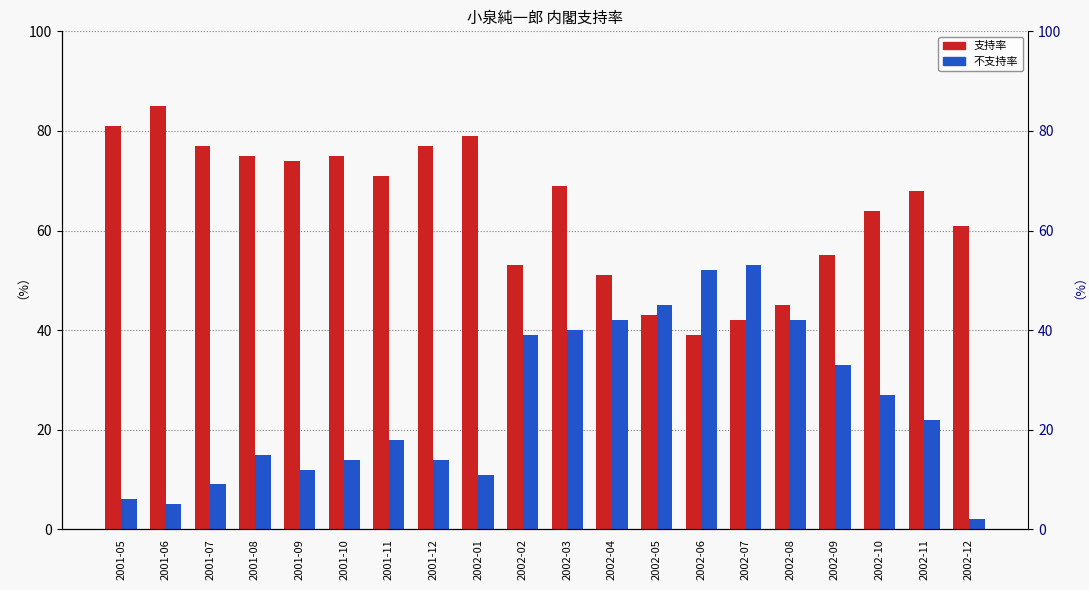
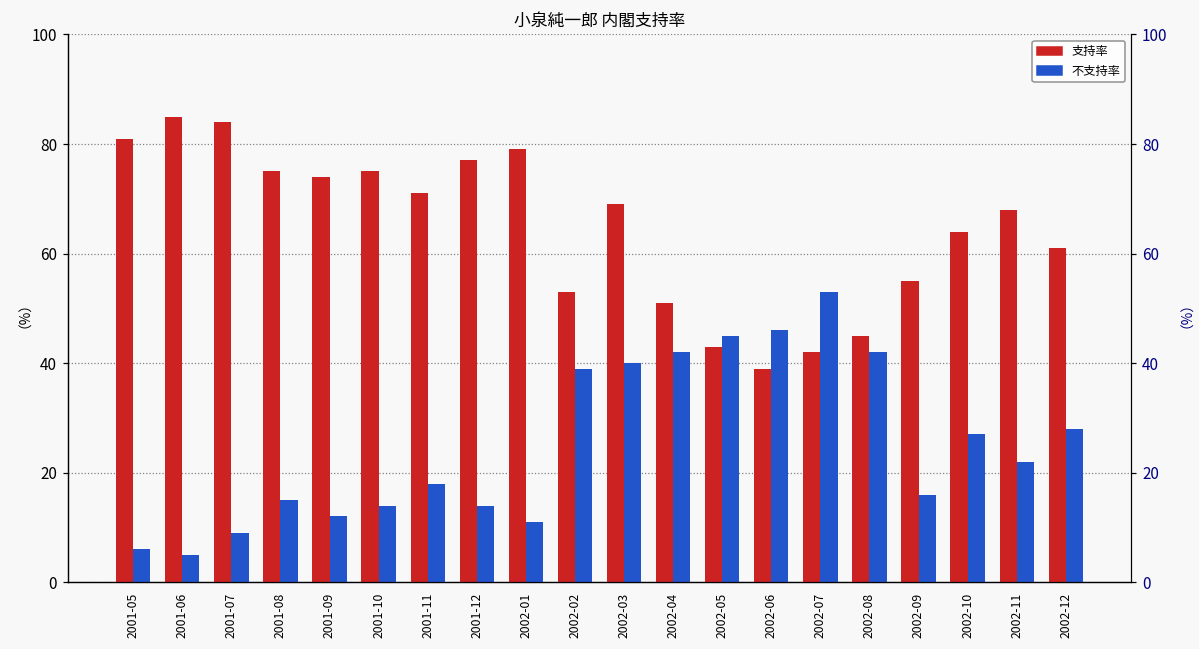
  {
    "支持率": {
      "2001-05": 81,
      "2001-06": 85,
-     "2001-07": 77,
+     "2001-07": 84,
      "2001-08": 75,
      "2001-09": 74,
      "2001-10": 75,
      "2001-11": 71,
      "2001-12": 77,
      "2002-01": 79,
      "2002-02": 53,
      "2002-03": 69,
      "2002-04": 51,
      "2002-05": 43,
      "2002-06": 39,
      "2002-07": 42,
      "2002-08": 45,
      "2002-09": 55,
      "2002-10": 64,
      "2002-11": 68,
      "2002-12": 61
    },
    "不支持率": {
      "2001-05": 6,
      "2001-06": 5,
      "2001-07": 9,
      "2001-08": 15,
      "2001-09": 12,
      "2001-10": 14,
      "2001-11": 18,
      "2001-12": 14,
      "2002-01": 11,
      "2002-02": 39,
      "2002-03": 40,
      "2002-04": 42,
      "2002-05": 45,
-     "2002-06": 52,
+     "2002-06": 46,
      "2002-07": 53,
      "2002-08": 42,
-     "2002-09": 33,
+     "2002-09": 16,
      "2002-10": 27,
      "2002-11": 22,
-     "2002-12": 2
+     "2002-12": 28
    }
  }
